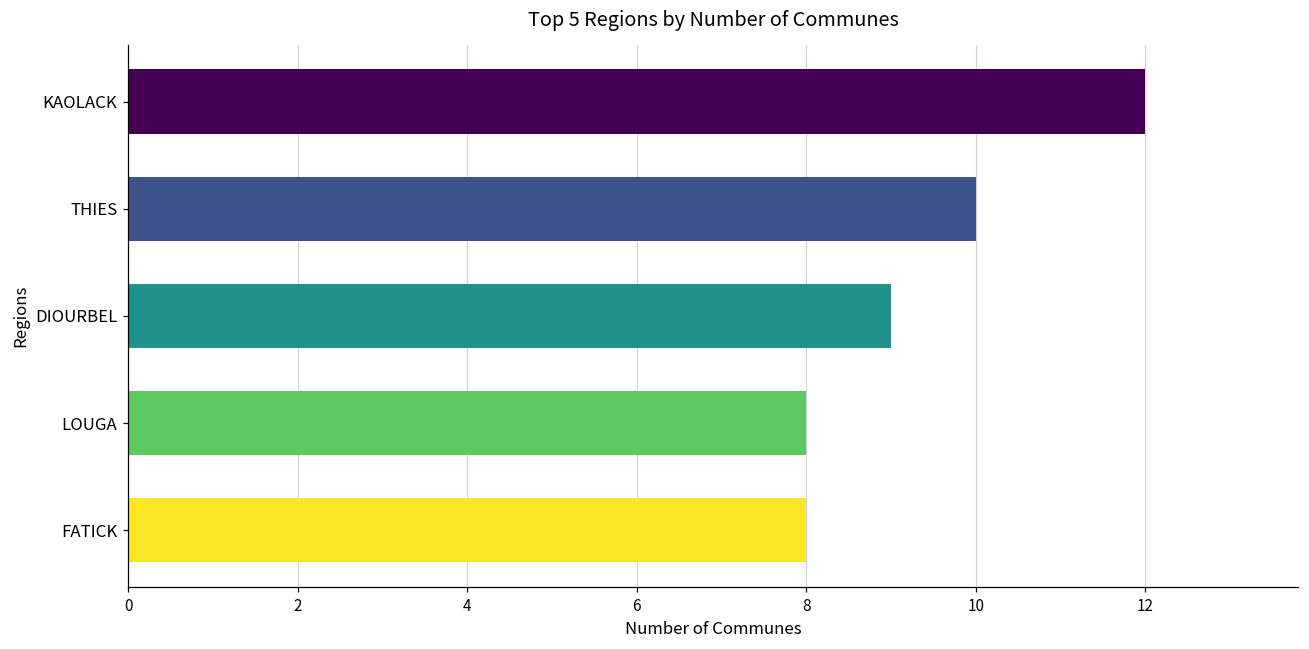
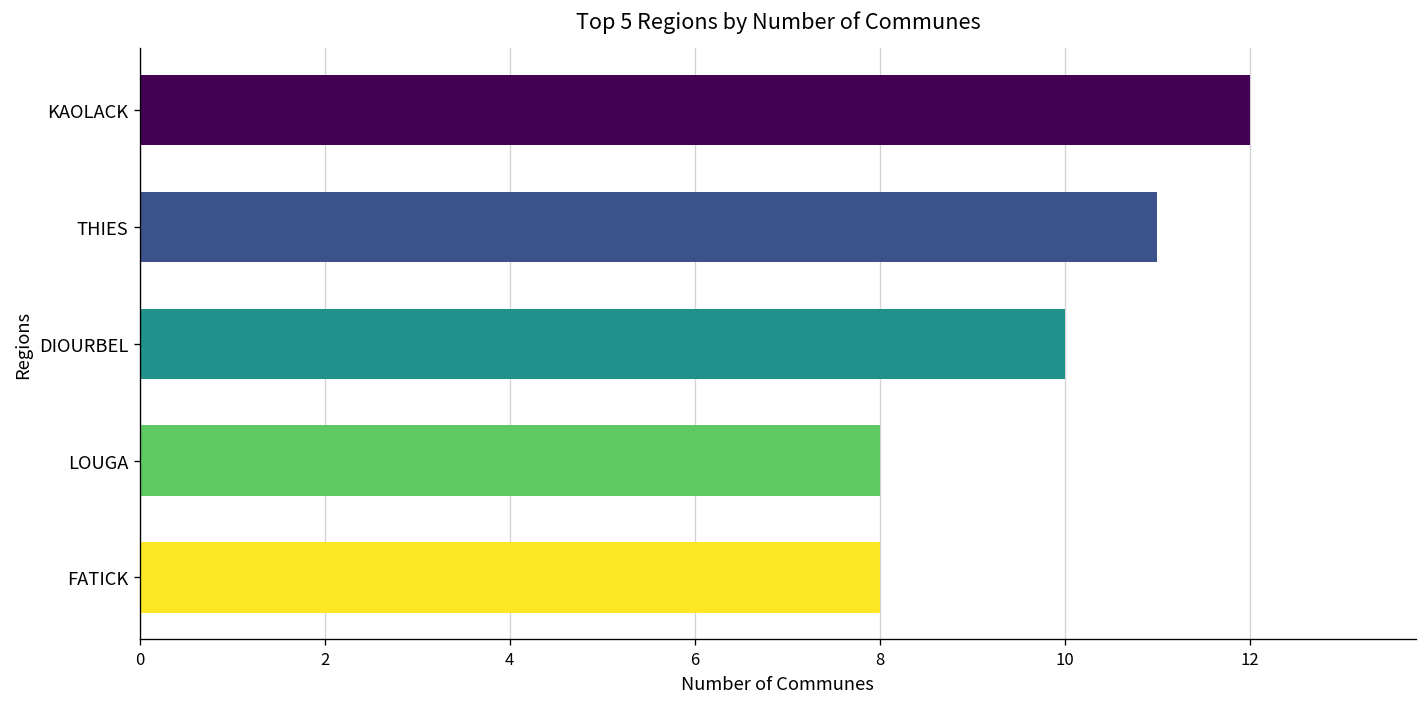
  {
    "KAOLACK": 12,
-   "THIES": 10,
-   "DIOURBEL": 9,
+   "THIES": 11,
+   "DIOURBEL": 10,
    "LOUGA": 8,
    "FATICK": 8
  }
